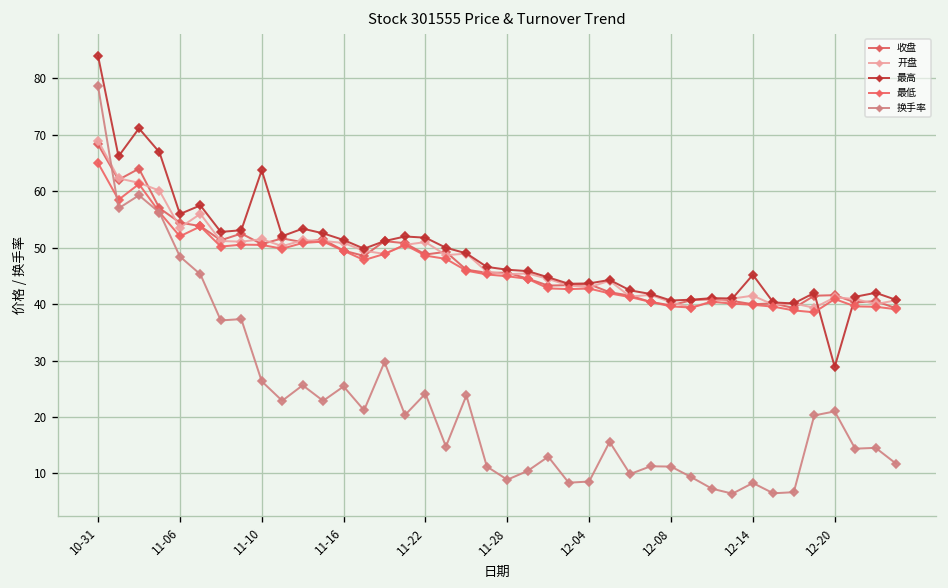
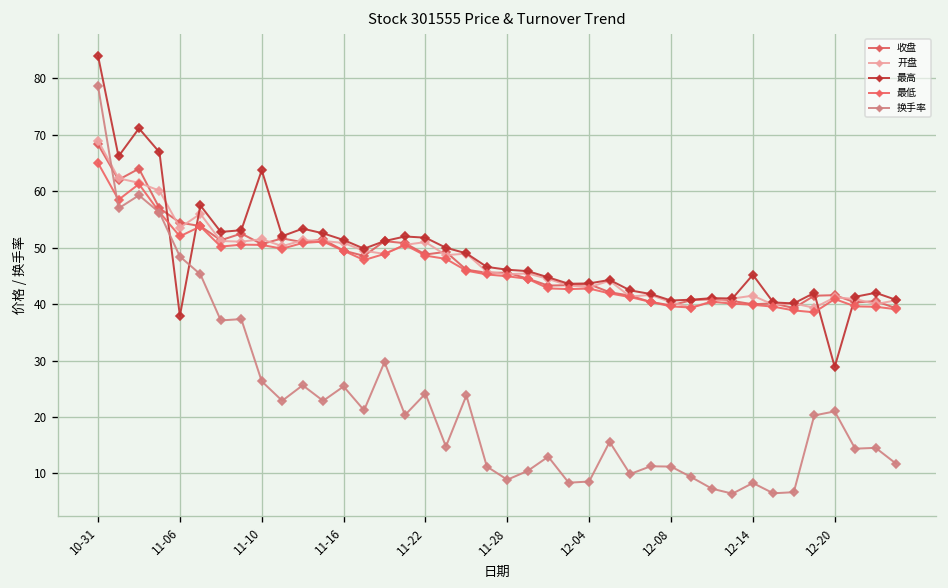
  {
    "最高": {
      "10-31": 84,
-     "11-06": 56,
+     "11-06": 38,
      "11-10": 64,
      "11-22": 52,
      "12-14": 45,
      "12-20": 29
    }
  }
